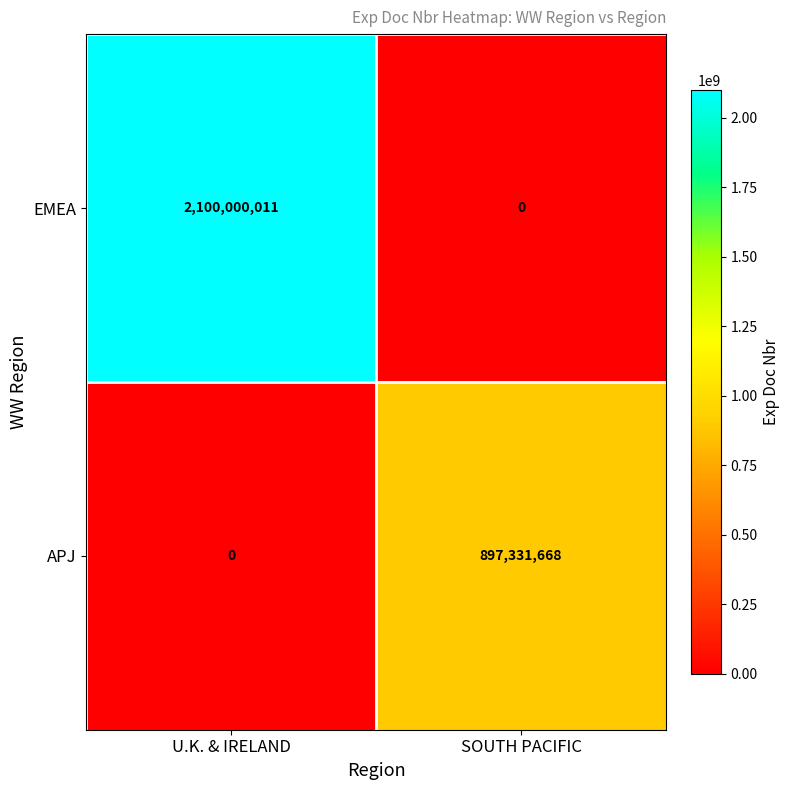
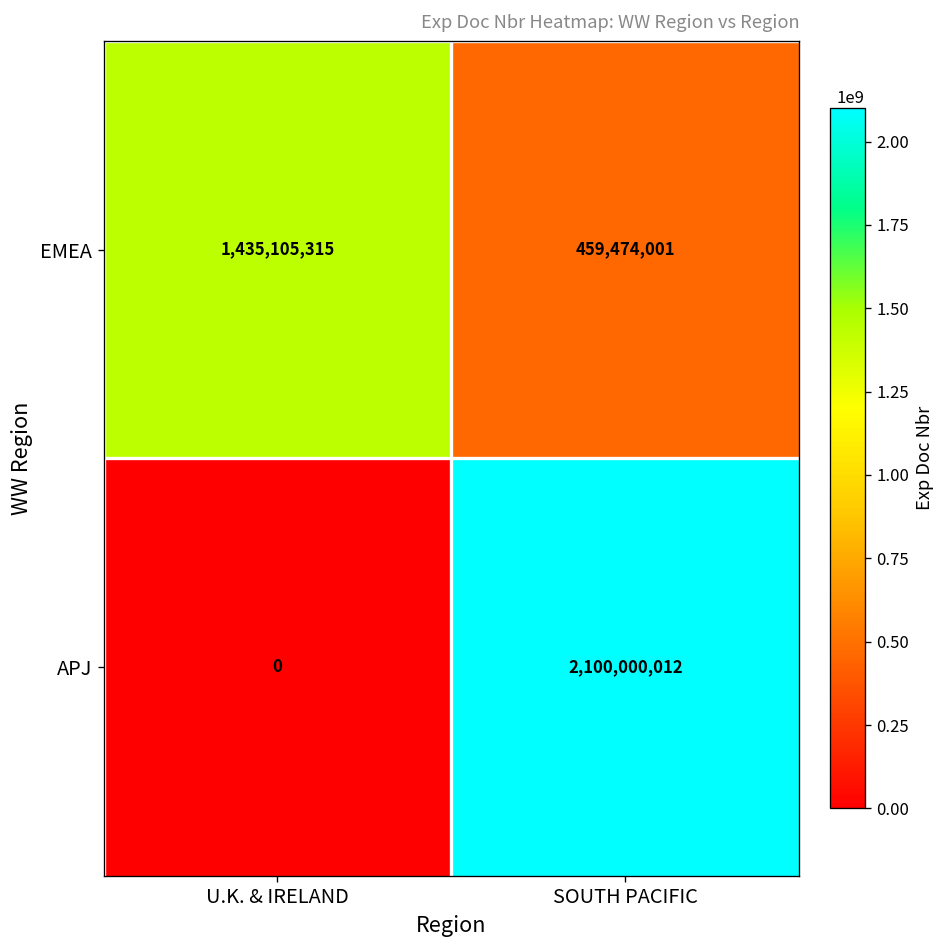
  {
    "EMEA": {
-     "U.K. & IRELAND": "2,100,000,011",
-     "SOUTH PACIFIC": "0"
+     "U.K. & IRELAND": "1,435,105,315",
+     "SOUTH PACIFIC": "459,474,001"
    },
    "APJ": {
      "U.K. & IRELAND": "0",
-     "SOUTH PACIFIC": "897,331,668"
+     "SOUTH PACIFIC": "2,100,000,012"
    }
  }
